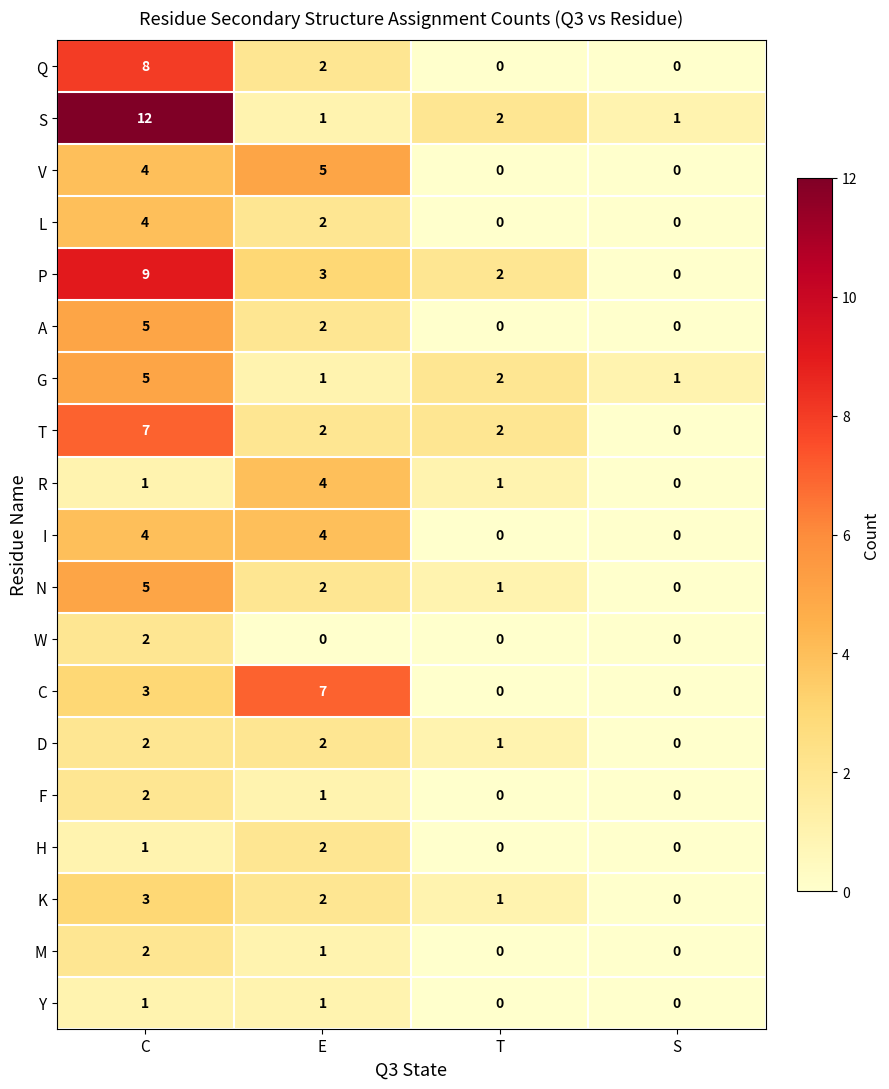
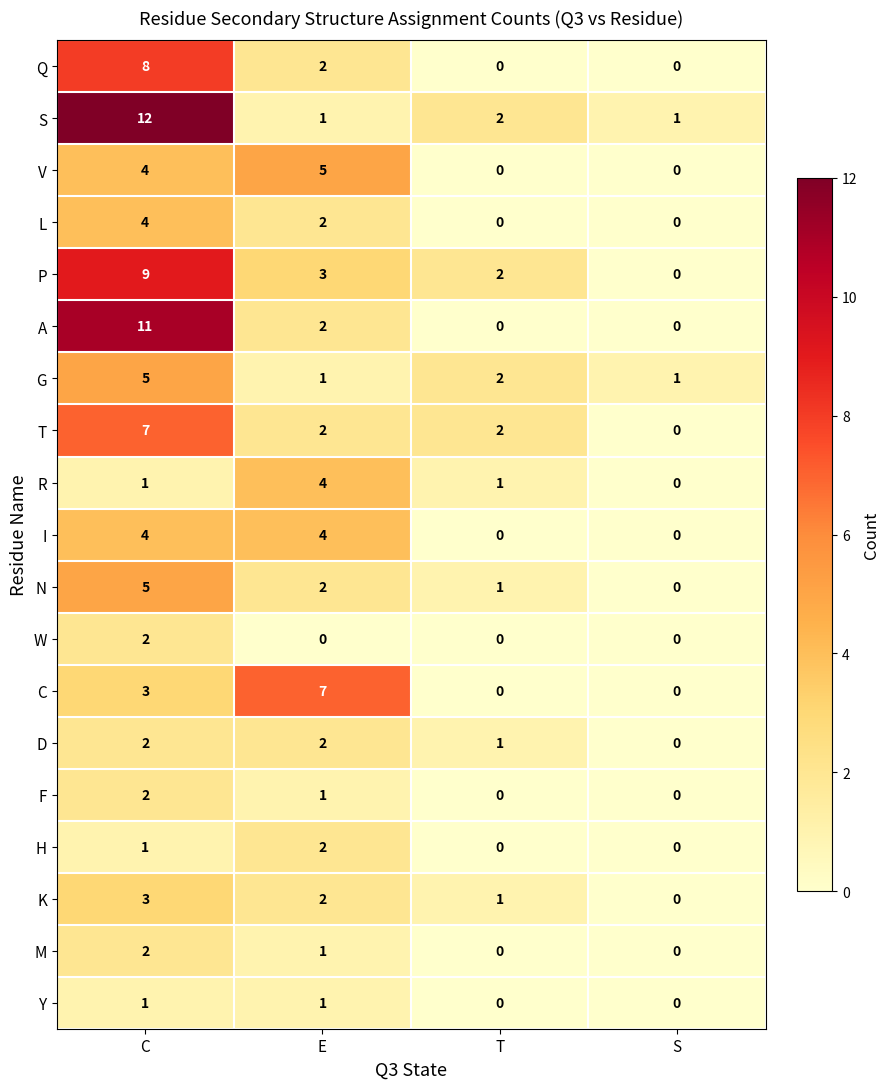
  {
    "Q": {
      "C": 8,
      "E": 2,
      "T": 0,
      "S": 0
    },
    "S": {
      "C": 12,
      "E": 1,
      "T": 2,
      "S": 1
    },
    "V": {
      "C": 4,
      "E": 5,
      "T": 0,
      "S": 0
    },
    "L": {
      "C": 4,
      "E": 2,
      "T": 0,
      "S": 0
    },
    "P": {
      "C": 9,
      "E": 3,
      "T": 2,
      "S": 0
    },
    "A": {
-     "C": 5,
+     "C": 11,
      "E": 2,
      "T": 0,
      "S": 0
    },
    "G": {
      "C": 5,
      "E": 1,
      "T": 2,
      "S": 1
    },
    "T": {
      "C": 7,
      "E": 2,
      "T": 2,
      "S": 0
    },
    "R": {
      "C": 1,
      "E": 4,
      "T": 1,
      "S": 0
    },
    "I": {
      "C": 4,
      "E": 4,
      "T": 0,
      "S": 0
    },
    "N": {
      "C": 5,
      "E": 2,
      "T": 1,
      "S": 0
    },
    "W": {
      "C": 2,
      "E": 0,
      "T": 0,
      "S": 0
    },
    "C": {
      "C": 3,
      "E": 7,
      "T": 0,
      "S": 0
    },
    "D": {
      "C": 2,
      "E": 2,
      "T": 1,
      "S": 0
    },
    "F": {
      "C": 2,
      "E": 1,
      "T": 0,
      "S": 0
    },
    "H": {
      "C": 1,
      "E": 2,
      "T": 0,
      "S": 0
    },
    "K": {
      "C": 3,
      "E": 2,
      "T": 1,
      "S": 0
    },
    "M": {
      "C": 2,
      "E": 1,
      "T": 0,
      "S": 0
    },
    "Y": {
      "C": 1,
      "E": 1,
      "T": 0,
      "S": 0
    }
  }
